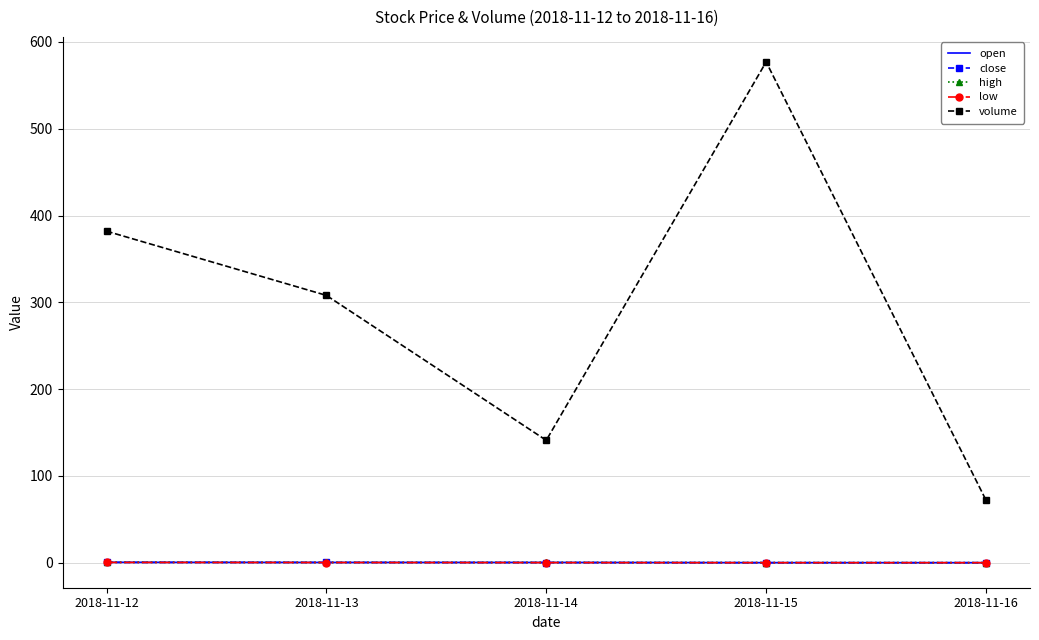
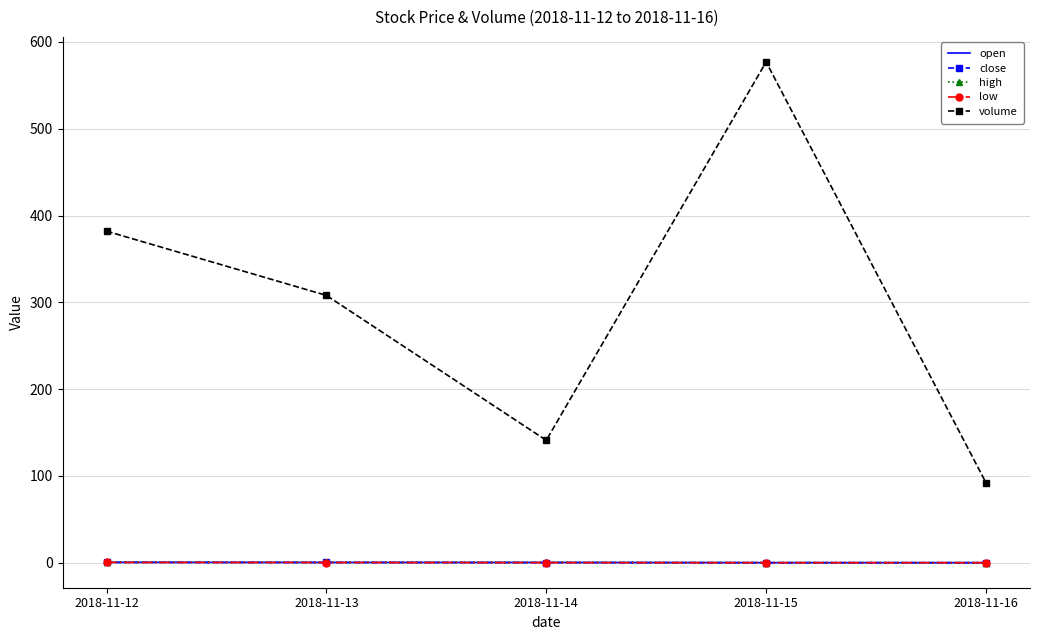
  {
    "volume": {
      "2018-11-12": 380,
      "2018-11-13": 310,
      "2018-11-14": 140,
      "2018-11-15": 580,
-     "2018-11-16": 70
+     "2018-11-16": 90
    }
  }
